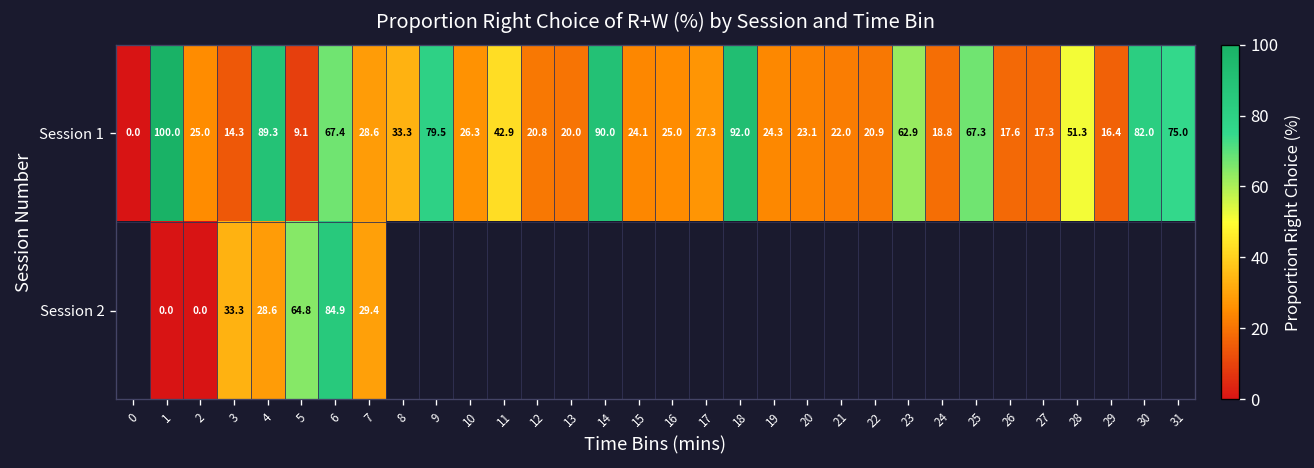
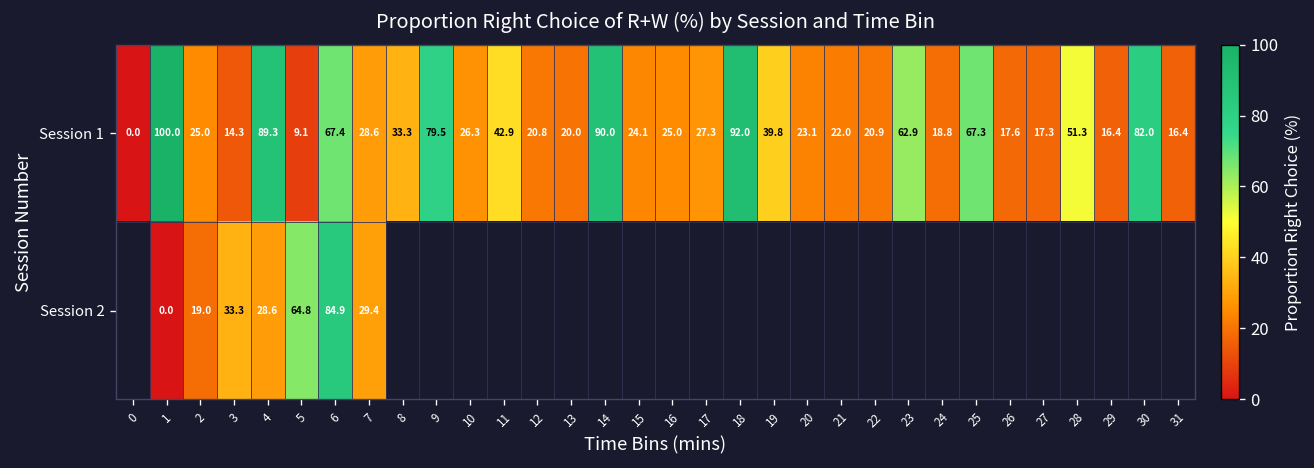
  {
    "Session 1": {
      "0": 0.0,
      "1": 100.0,
      "2": 25.0,
      "3": 14.3,
      "4": 89.3,
      "5": 9.1,
      "6": 67.4,
      "7": 28.6,
      "8": 33.3,
      "9": 79.5,
      "10": 26.3,
      "11": 42.9,
      "12": 20.8,
      "13": 20.0,
      "14": 90.0,
      "15": 24.1,
      "16": 25.0,
      "17": 27.3,
      "18": 92.0,
-     "19": 24.3,
+     "19": 39.8,
      "20": 23.1,
      "21": 22.0,
      "22": 20.9,
      "23": 62.9,
      "24": 18.8,
      "25": 67.3,
      "26": 17.6,
      "27": 17.3,
      "28": 51.3,
      "29": 16.4,
      "30": 82.0,
-     "31": 75.0
+     "31": 16.4
    },
    "Session 2": {
      "1": 0.0,
-     "2": 0.0,
+     "2": 19.0,
      "3": 33.3,
      "4": 28.6,
      "5": 64.8,
      "6": 84.9,
      "7": 29.4
    }
  }
